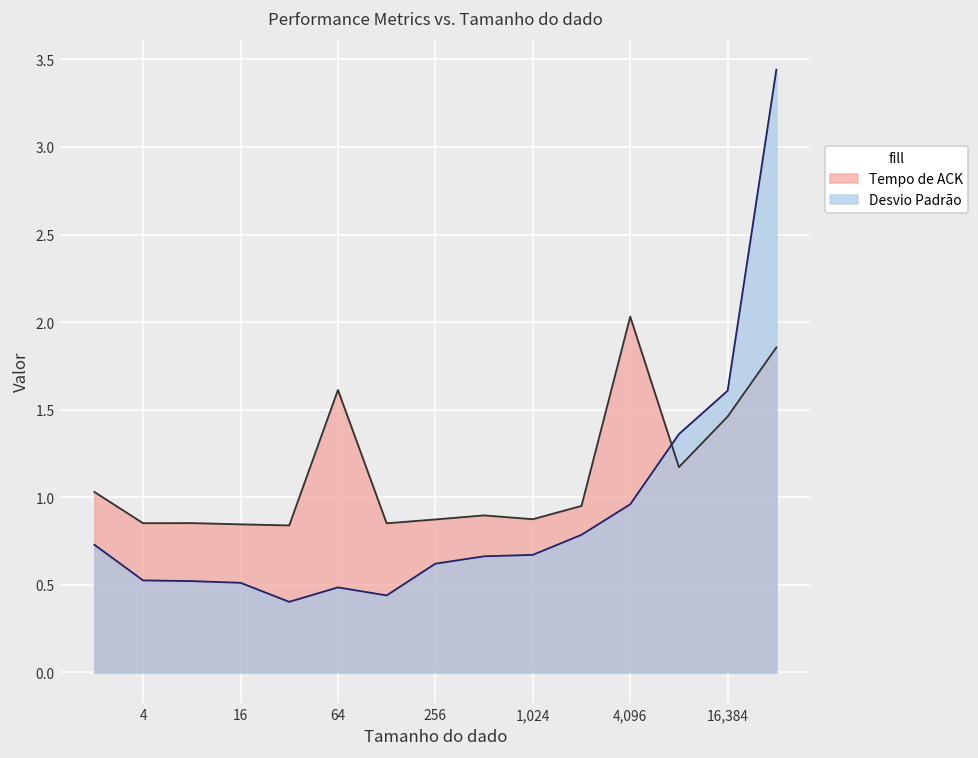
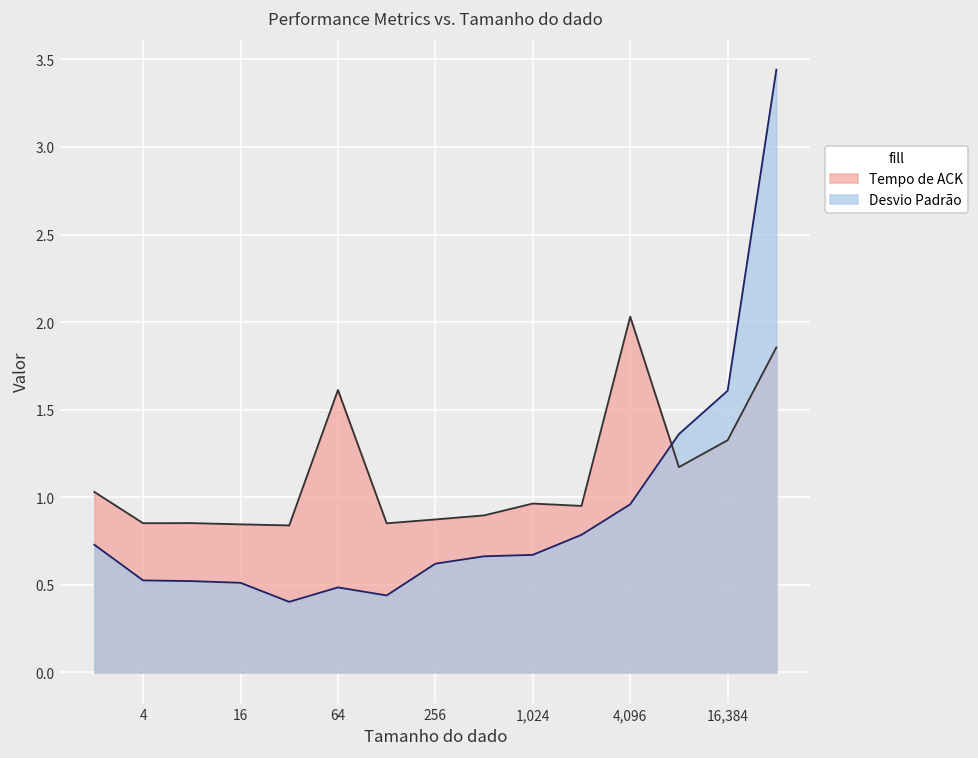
  {
    "Tempo de ACK": {
      "4": 0.85,
      "16": 0.85,
      "64": 1.61,
      "256": 0.87,
-     "1,024": 0.87,
+     "1,024": 0.96,
      "4,096": 2.03,
-     "16,384": 1.46
+     "16,384": 1.33
    },
    "Desvio Padrão": {
      "4": 0.53,
      "16": 0.51,
      "64": 0.49,
      "256": 0.62,
      "1,024": 0.67,
      "4,096": 0.96,
      "16,384": 1.61
    }
  }
